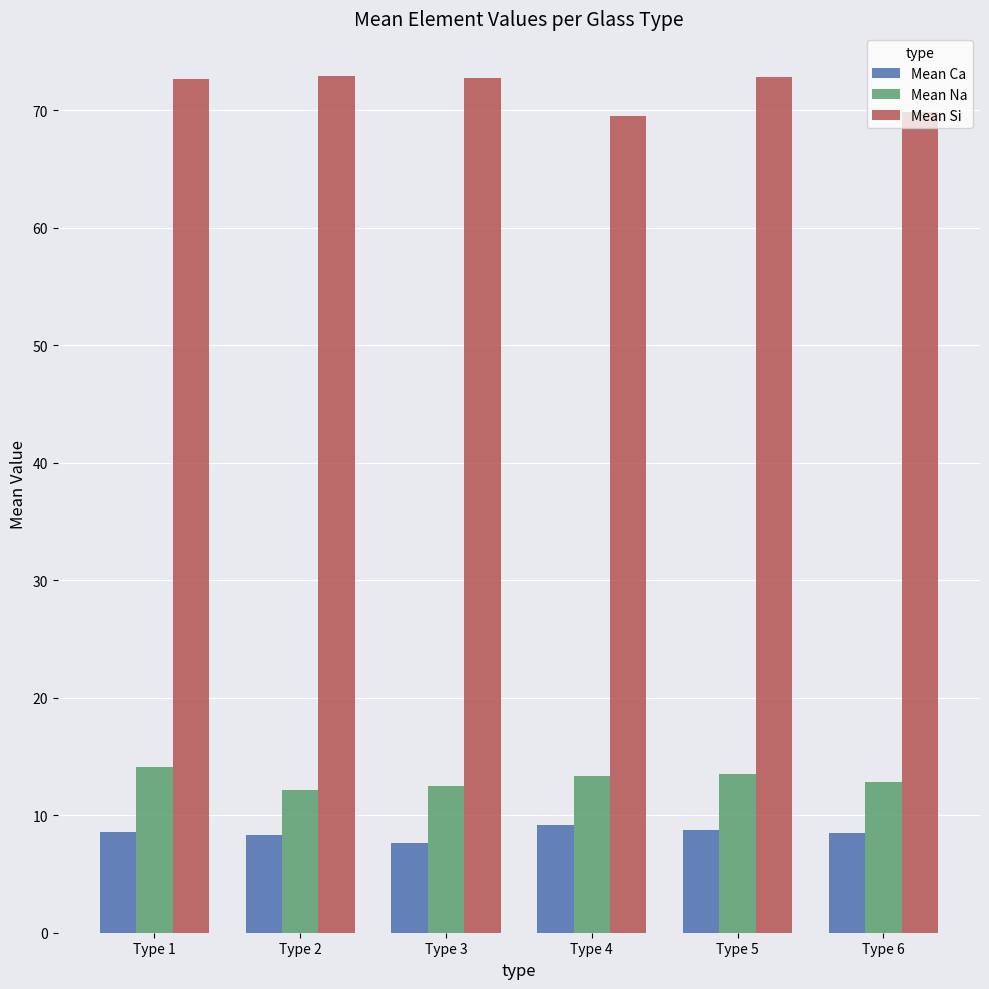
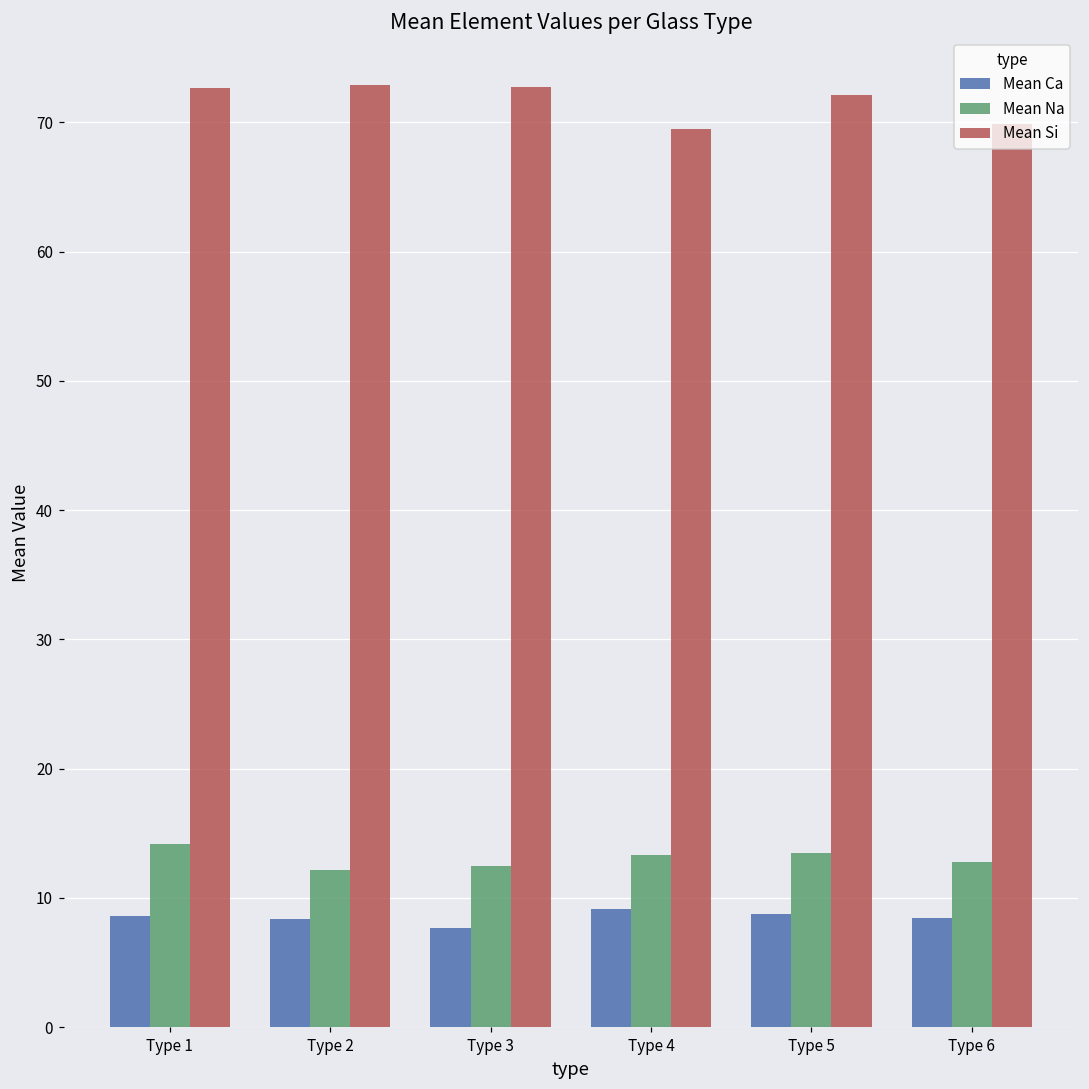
  {
    "Mean Ca": {
      "Type 1": 8.6,
      "Type 2": 8.4,
      "Type 3": 7.7,
      "Type 4": 9.1,
      "Type 5": 8.7,
      "Type 6": 8.5
    },
    "Mean Na": {
      "Type 1": 14.1,
      "Type 2": 12.2,
      "Type 3": 12.5,
      "Type 4": 13.3,
      "Type 5": 13.5,
      "Type 6": 12.8
    },
    "Mean Si": {
      "Type 1": 72.7,
      "Type 2": 72.9,
      "Type 3": 72.7,
      "Type 4": 69.5,
-     "Type 5": 72.8
+     "Type 5": 72.1
    }
  }
